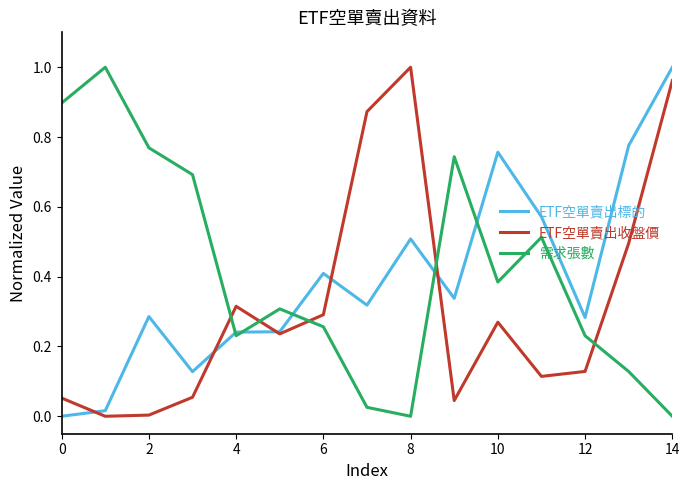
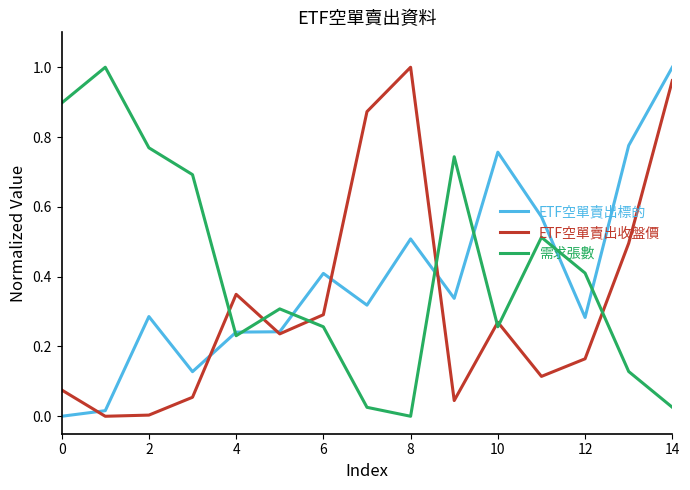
  {
    "ETF空單賣出標的": {
      "0": 0.00,
      "2": 0.29,
      "4": 0.24,
      "6": 0.41,
      "8": 0.51,
      "10": 0.76,
      "12": 0.28,
      "14": 1.00
    },
    "ETF空單賣出收盤價": {
-     "0": 0.05,
+     "0": 0.08,
      "2": 0.00,
-     "4": 0.32,
+     "4": 0.35,
      "6": 0.29,
      "8": 1.00,
      "10": 0.27,
-     "12": 0.13,
+     "12": 0.16,
      "14": 0.96
    },
    "需求張數": {
      "0": 0.90,
      "2": 0.77,
      "4": 0.23,
      "6": 0.26,
      "8": 0.00,
-     "10": 0.38,
-     "12": 0.23,
-     "14": 0.00
+     "10": 0.26,
+     "12": 0.41,
+     "14": 0.03
    }
  }
